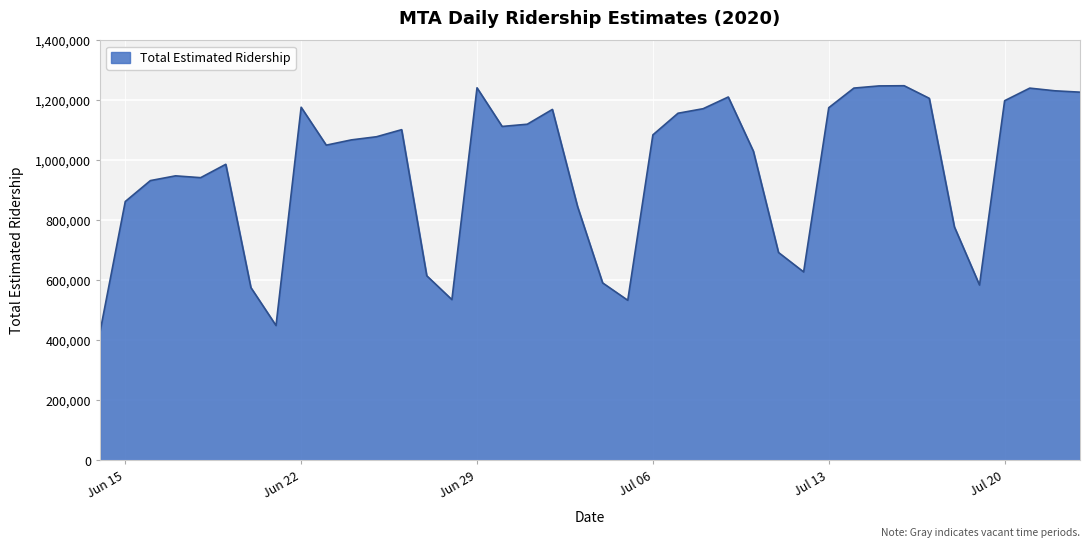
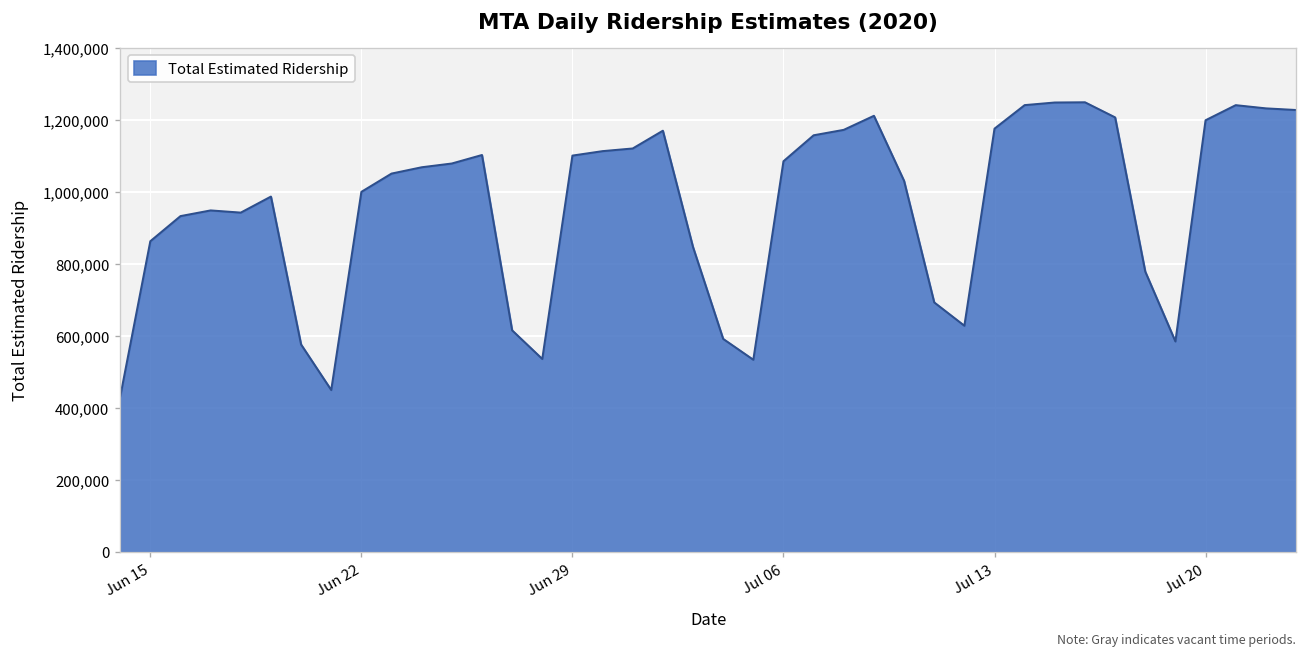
  {
    "Jun 15": "860,000",
-   "Jun 22": "1,180,000",
-   "Jun 29": "1,240,000",
+   "Jun 22": "1,000,000",
+   "Jun 29": "1,100,000",
    "Jul 06": "1,090,000",
    "Jul 13": "1,180,000",
    "Jul 20": "1,200,000"
  }
